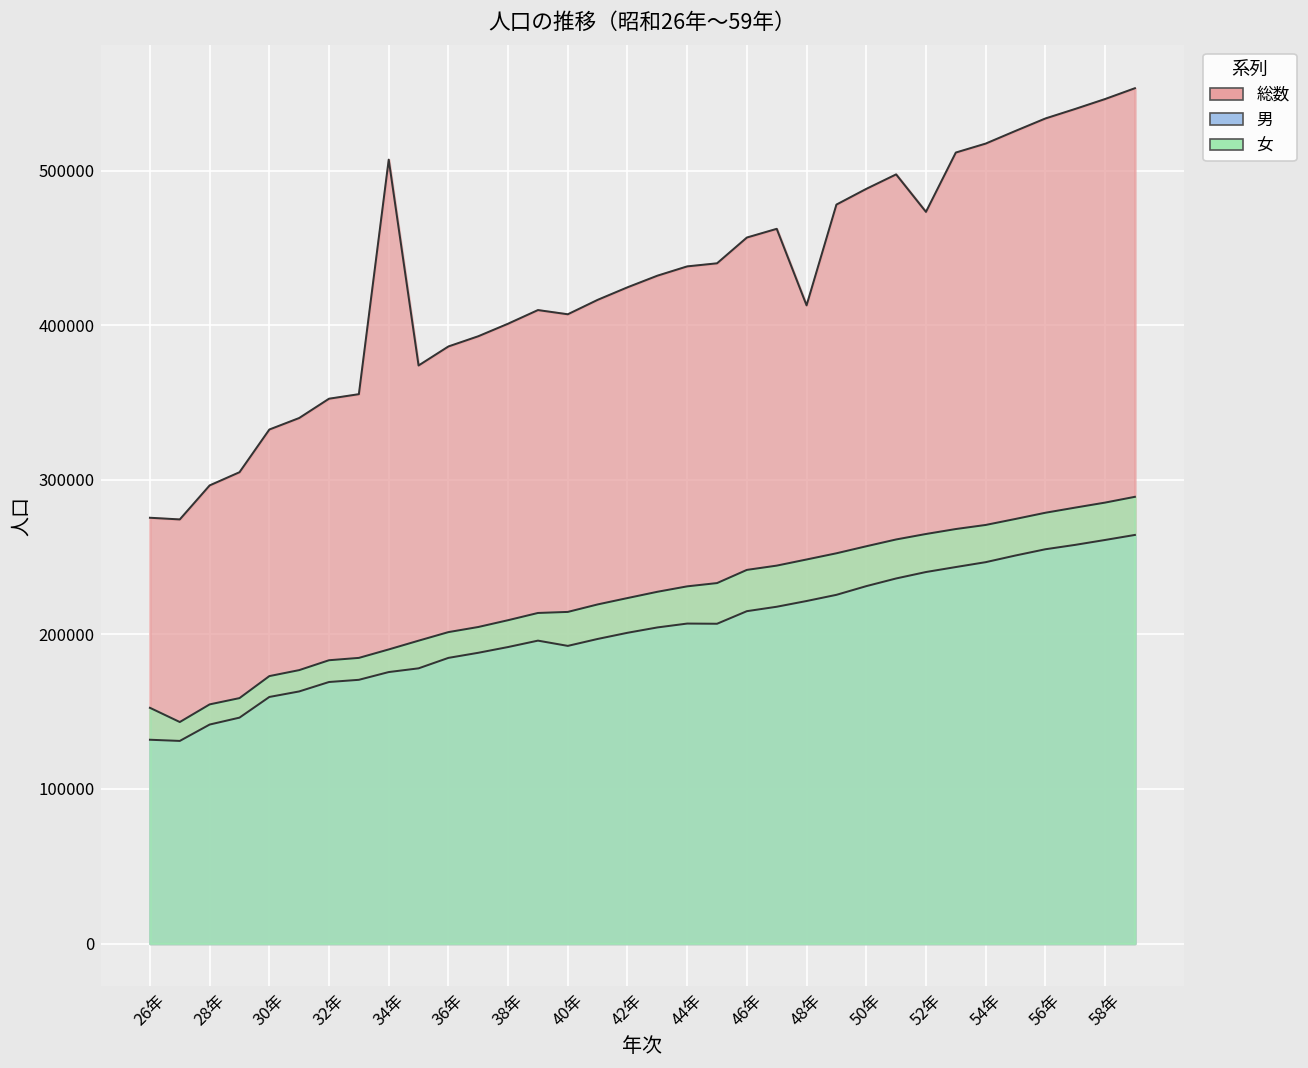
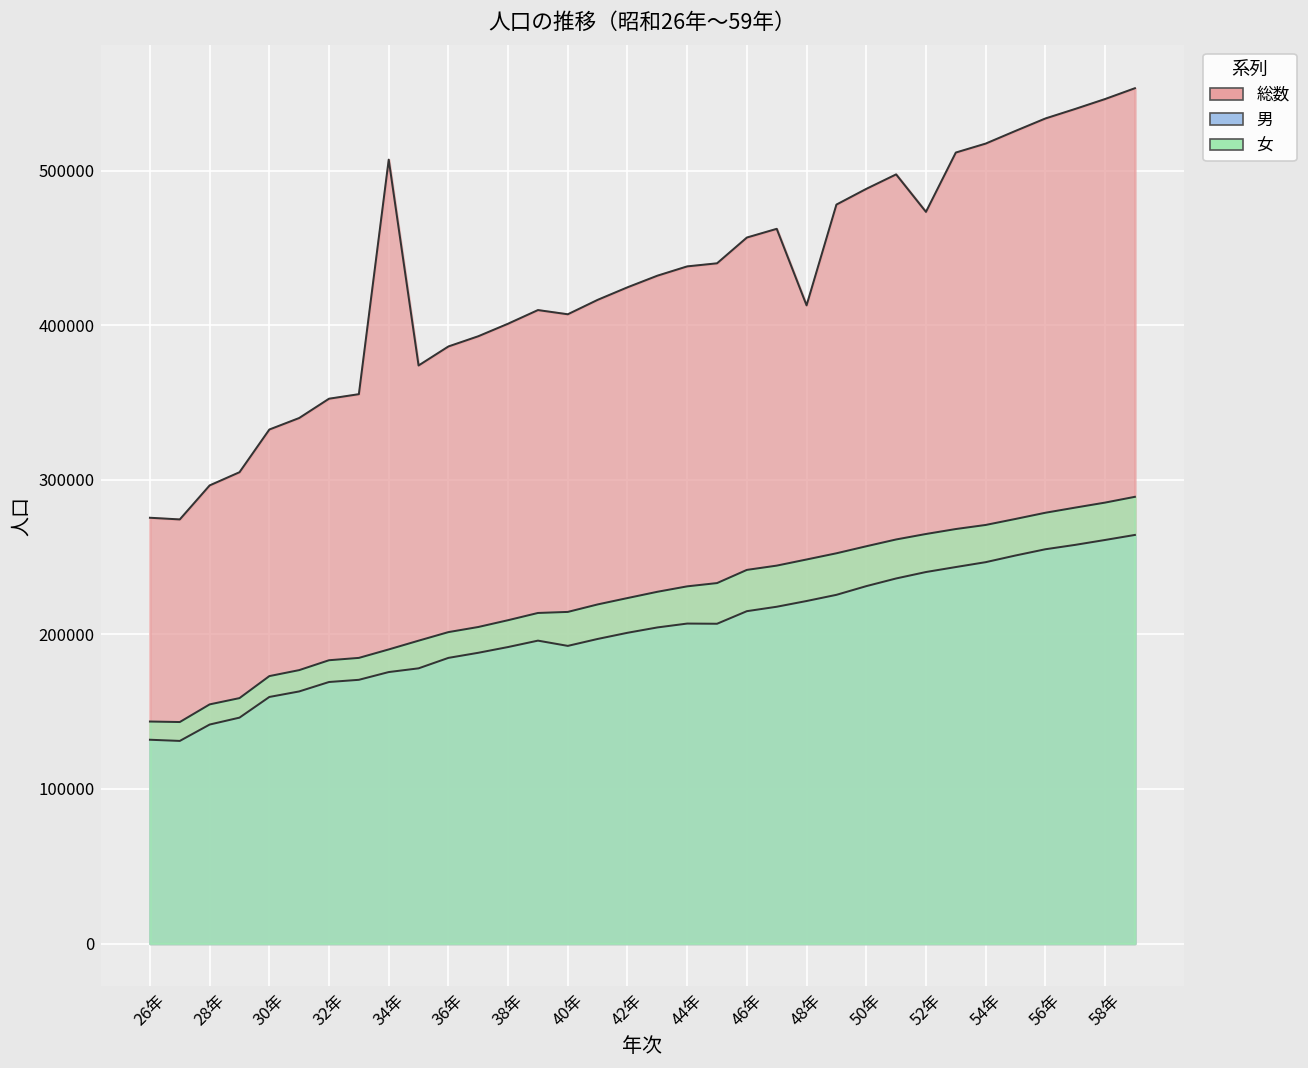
  {
    "総数": {
      "26年": 275000,
      "28年": 296000,
      "30年": 332000,
      "32年": 352000,
      "34年": 507000,
      "36年": 386000,
      "38年": 401000,
      "40年": 407000,
      "42年": 424000,
      "44年": 438000,
      "46年": 457000,
      "48年": 413000,
      "50年": 488000,
      "52年": 473000,
      "54年": 517000,
      "56年": 534000,
      "58年": 546000
    },
    "男": {
      "26年": 132000,
      "28年": 142000,
      "30年": 160000,
      "32年": 169000,
      "34年": 176000,
      "36年": 185000,
      "38年": 192000,
      "40年": 193000,
      "42年": 201000,
      "44年": 207000,
      "46年": 215000,
      "48年": 222000,
      "50年": 231000,
      "52年": 240000,
      "54年": 247000,
      "56年": 255000,
      "58年": 261000
    },
    "女": {
-     "26年": 152000,
+     "26年": 144000,
      "28年": 155000,
      "30年": 173000,
      "32年": 183000,
      "34年": 190000,
      "36年": 201000,
      "38年": 209000,
      "40年": 215000,
      "42年": 223000,
      "44年": 231000,
      "46年": 242000,
      "48年": 248000,
      "50年": 257000,
      "52年": 265000,
      "54年": 271000,
      "56年": 279000,
      "58年": 285000
    }
  }
